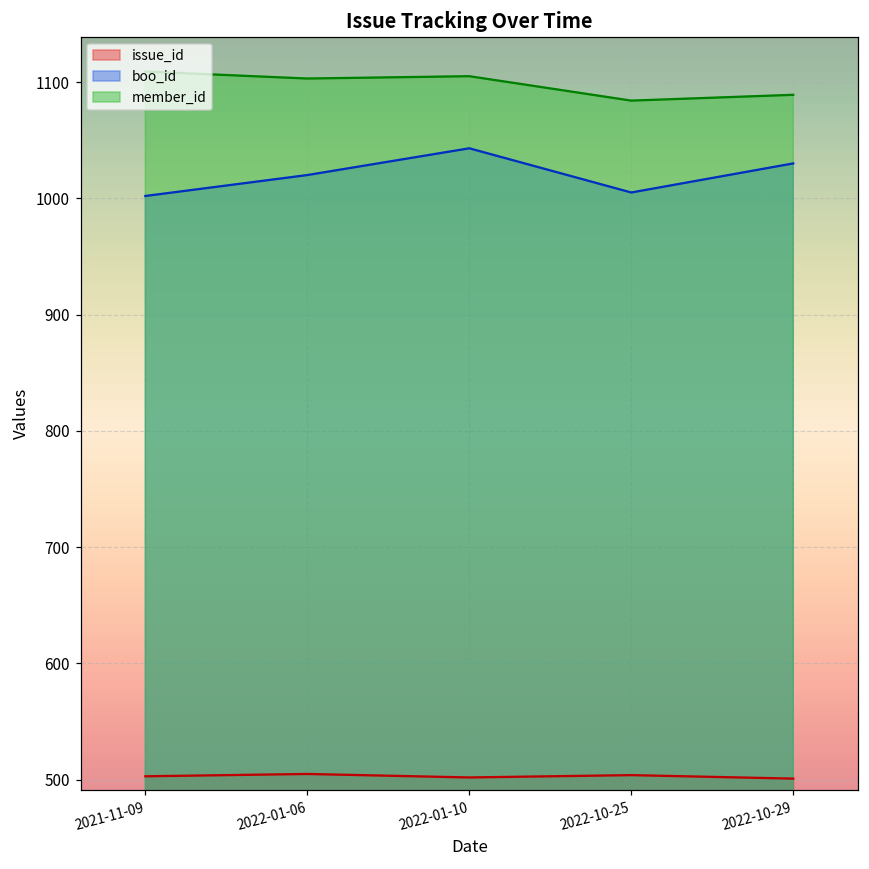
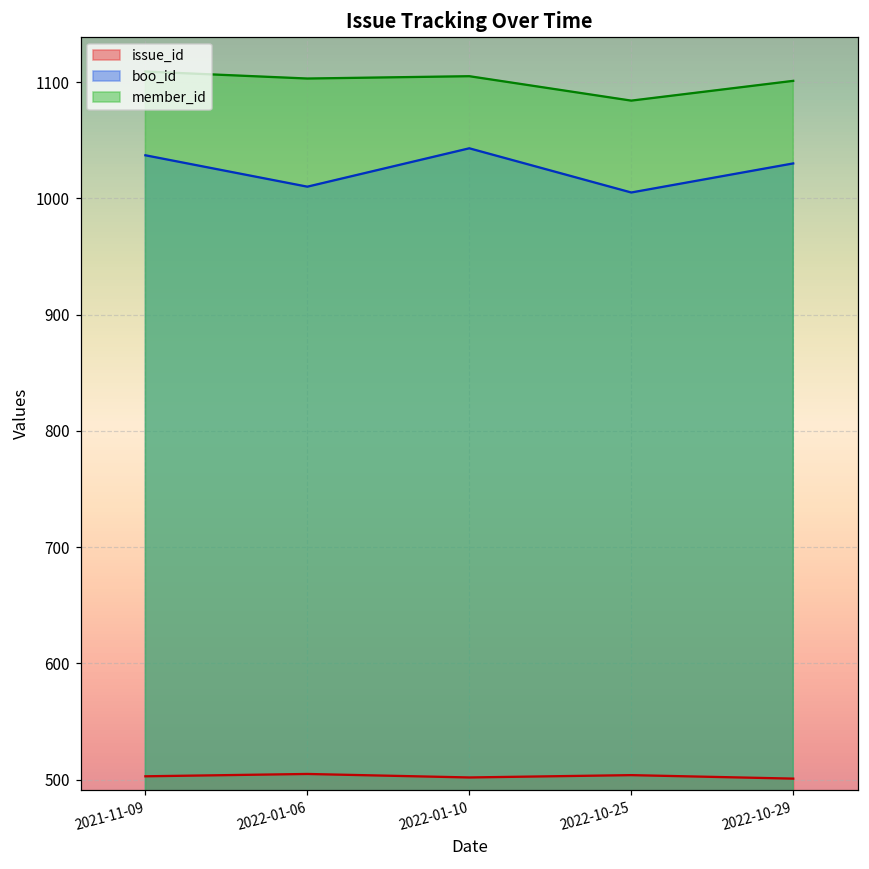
  {
    "issue_id": {
      "2021-11-09": 503,
      "2022-01-06": 505,
      "2022-01-10": 502,
      "2022-10-25": 504,
      "2022-10-29": 501
    },
    "boo_id": {
-     "2021-11-09": 1002,
-     "2022-01-06": 1020,
+     "2021-11-09": 1037,
+     "2022-01-06": 1010,
      "2022-01-10": 1043,
      "2022-10-25": 1005,
      "2022-10-29": 1030
    },
    "member_id": {
      "2022-01-06": 1103,
      "2022-01-10": 1105,
      "2022-10-25": 1084,
-     "2022-10-29": 1089
+     "2022-10-29": 1101
    }
  }
